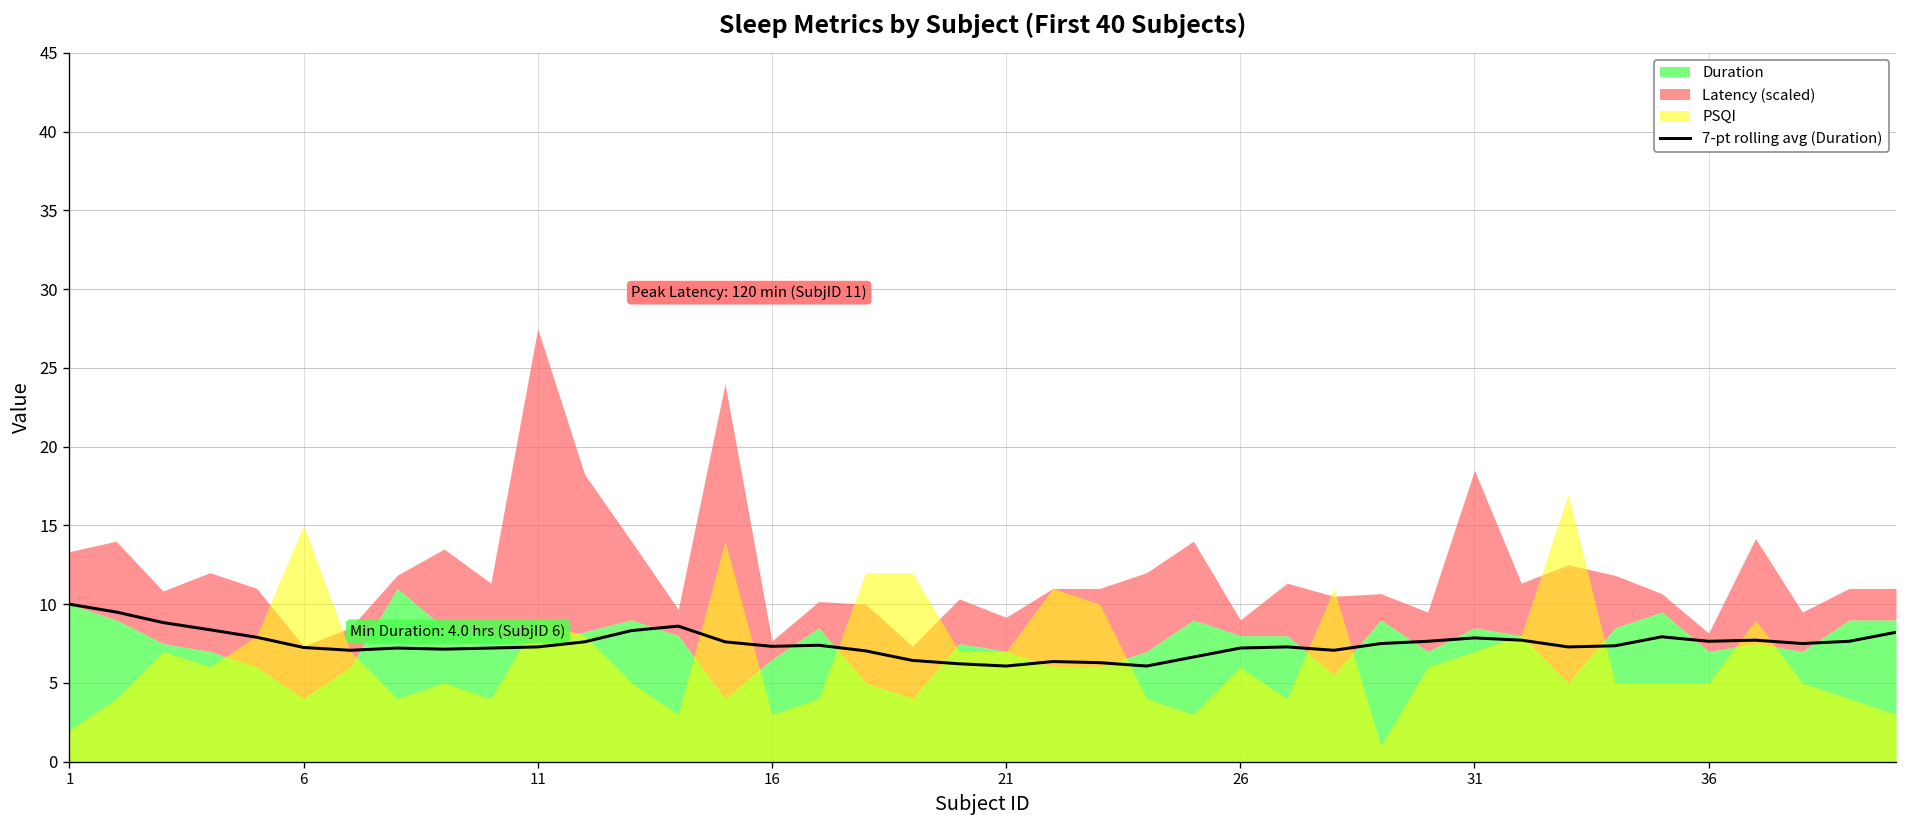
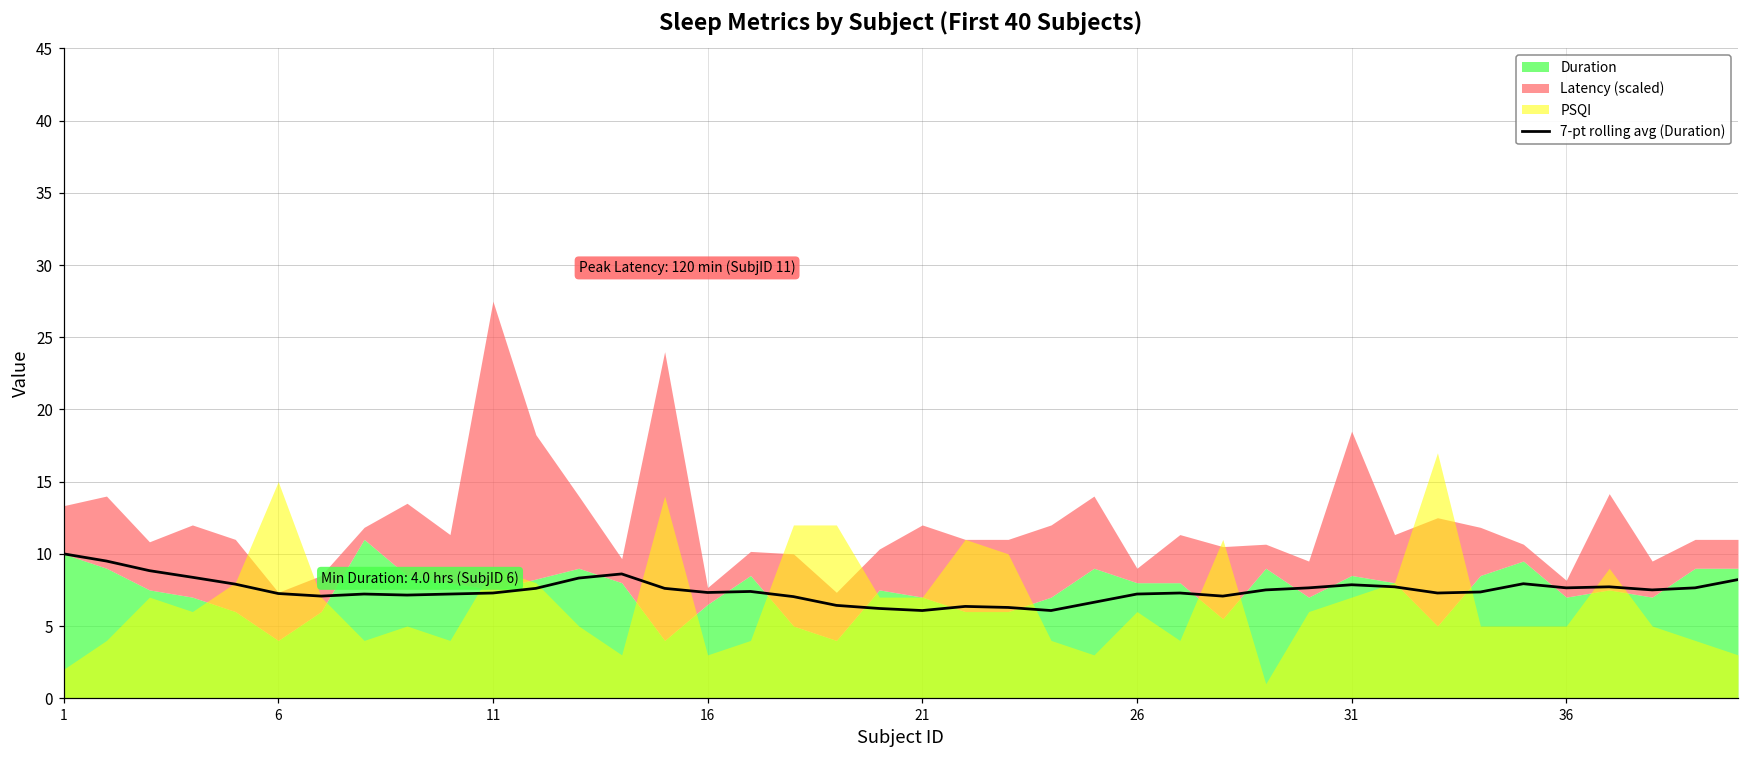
  {
    "Duration": {
      "6": 4.0,
      "16": 6.5,
      "26": 8.0,
      "31": 8.5,
      "36": 7.0
    },
    "7-pt rolling avg (Duration)": {
      "11": 7.3,
      "16": 7.3,
      "21": 6.1,
      "26": 7.2,
      "31": 7.9,
      "36": 7.6
    },
    "Latency (scaled)": {
      "1": 3.3,
      "11": 20.0,
      "16": 1.2,
-     "21": 2.2,
+     "21": 5.0,
      "26": 1.0,
      "31": 10.0,
      "36": 1.2
    },
    "PSQI": {
      "1": 2.0,
      "6": 15.0,
      "16": 3.0,
      "26": 6.0,
      "31": 7.0,
      "36": 5.0
    }
  }
